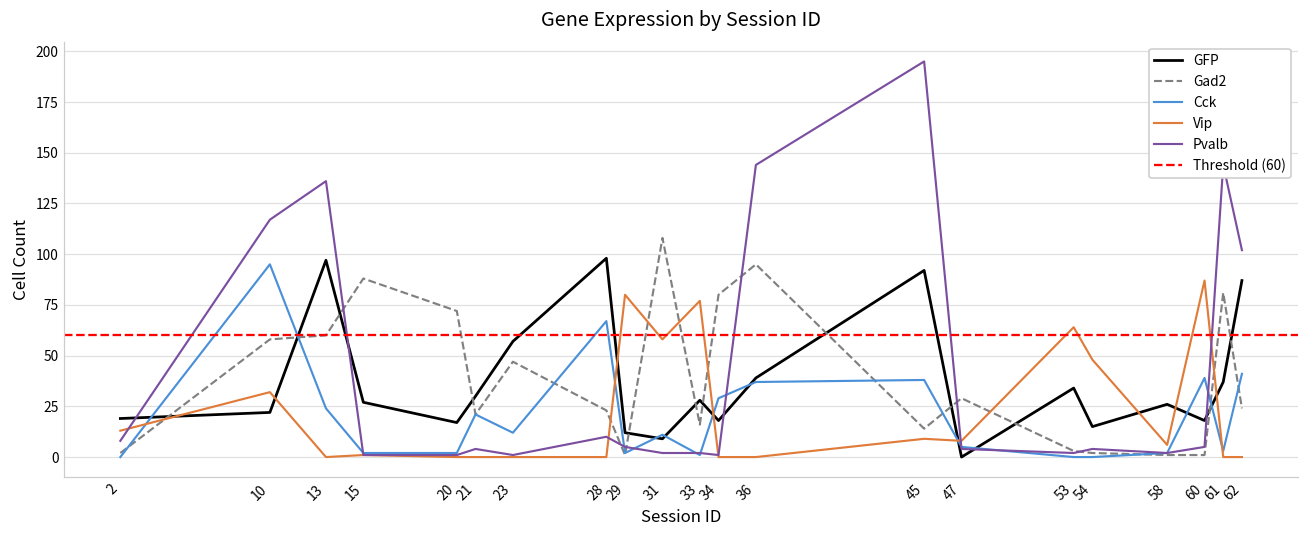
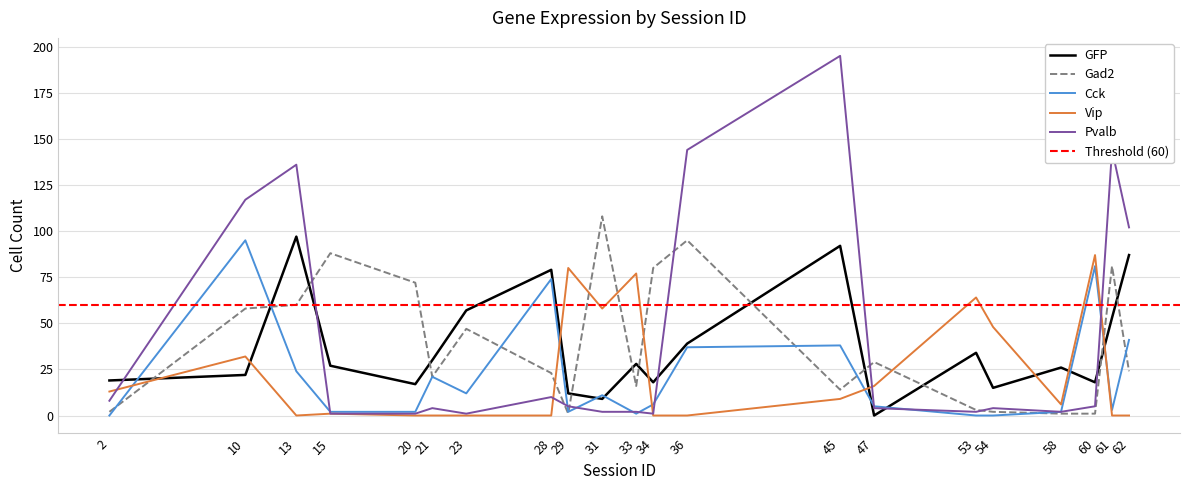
  {
    "GFP": {
      "2": 19,
      "10": 22,
      "13": 97,
      "15": 27,
      "20": 17,
      "21": 30,
      "23": 57,
-     "28": 98,
+     "28": 79,
      "29": 12,
      "31": 9,
      "33": 28,
      "34": 18,
      "36": 39,
      "45": 92,
      "47": 0,
      "53": 34,
      "54": 15,
      "58": 26,
      "60": 18,
-     "61": 37,
+     "61": 53,
      "62": 87
    },
    "Cck": {
      "2": 0,
      "10": 95,
      "13": 24,
      "23": 12,
-     "28": 67,
+     "28": 74,
      "31": 11,
-     "34": 29,
+     "34": 6,
      "36": 37,
      "45": 38,
      "53": 0,
      "54": 0,
-     "60": 39,
+     "60": 81,
      "61": 3,
      "62": 41
    },
    "Vip": {
      "2": 13,
      "10": 32,
      "13": 0,
      "21": 0,
      "28": 0,
      "29": 80,
      "31": 58,
      "33": 77,
      "36": 0,
      "45": 9,
-     "47": 8,
+     "47": 16,
      "53": 64,
      "54": 48,
      "58": 6,
      "60": 87,
      "61": 0,
      "62": 0
    }
  }
